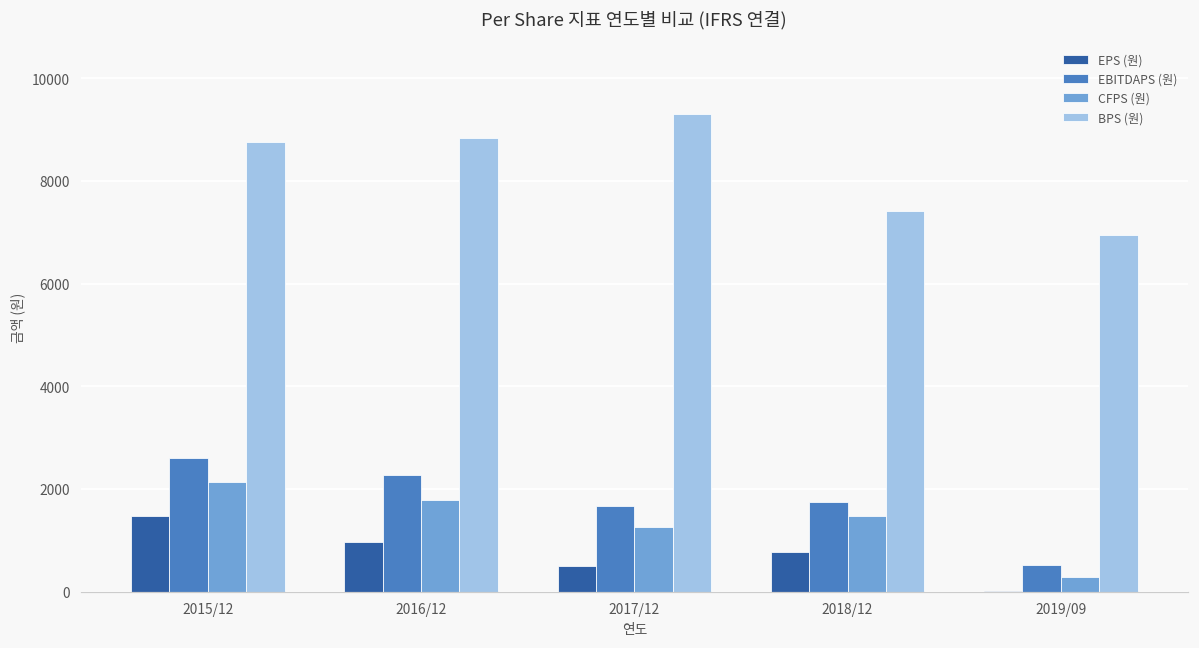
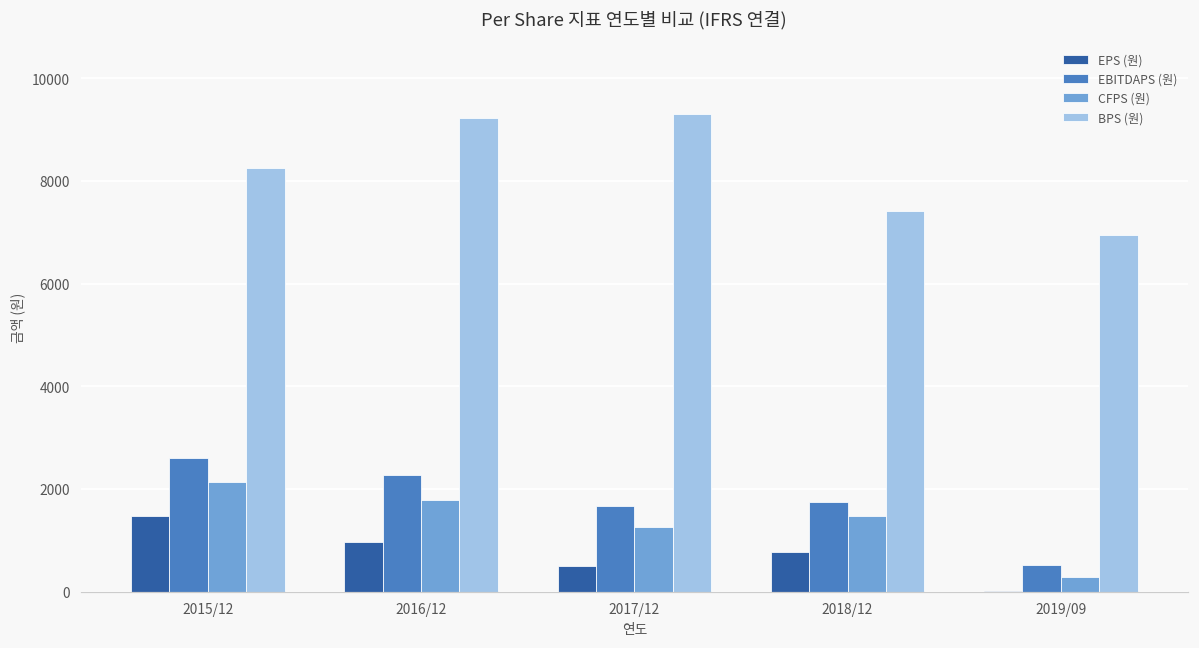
  {
    "BPS (원)": {
-     "2015/12": 8800,
-     "2016/12": 8800,
+     "2015/12": 8300,
+     "2016/12": 9200,
      "2017/12": 9300,
      "2018/12": 7400,
      "2019/09": 6900
    }
  }
